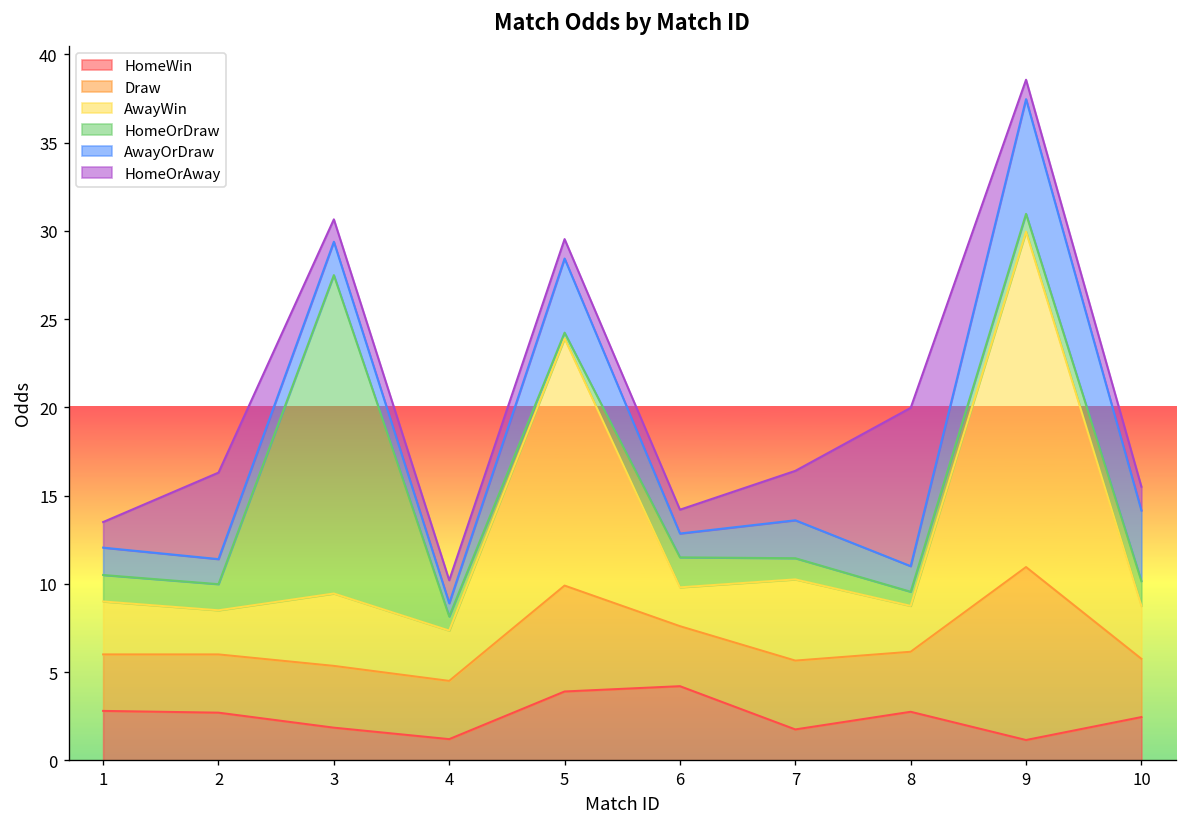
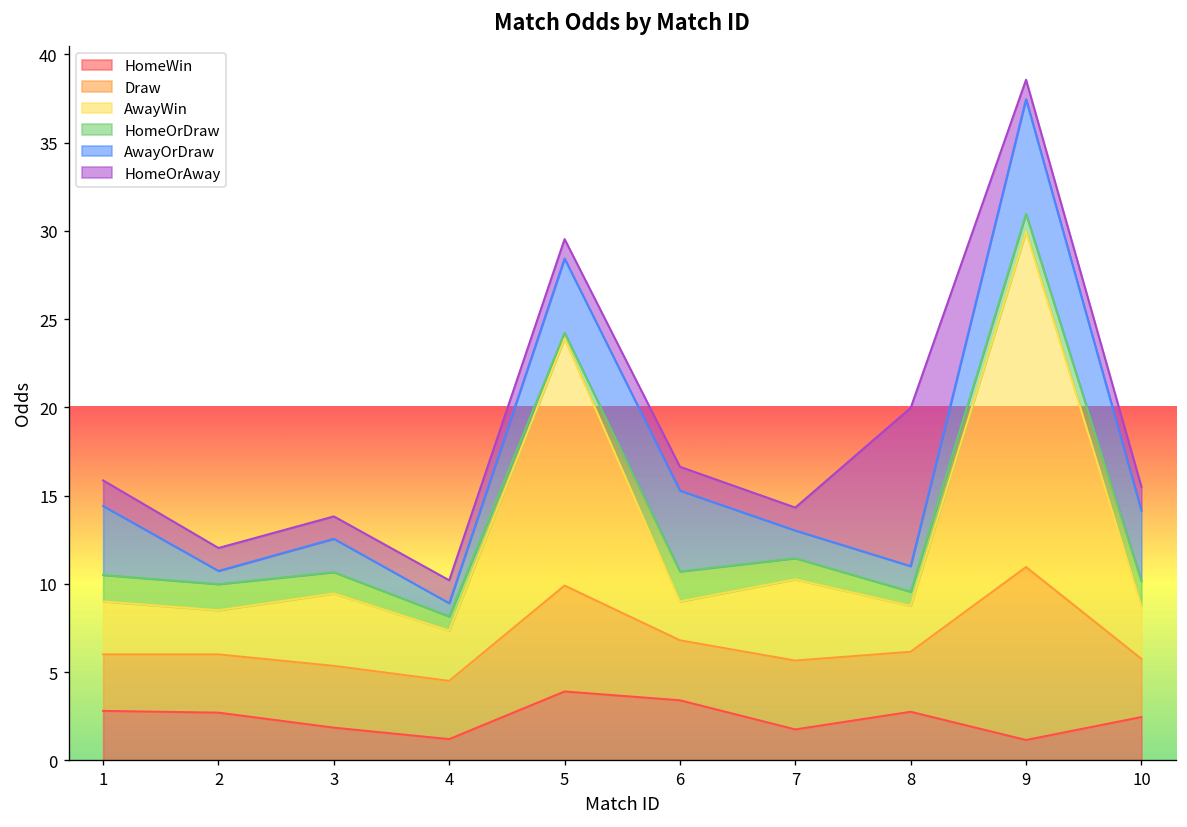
  {
    "HomeWin": {
      "1": 2.8,
      "2": 2.7,
      "3": 1.9,
      "4": 1.2,
      "5": 3.9,
-     "6": 4.2,
+     "6": 3.4,
      "7": 1.8,
      "8": 2.8,
      "9": 1.2,
      "10": 2.5
    },
    "HomeOrDraw": {
      "1": 1.5,
      "2": 1.5,
-     "3": 18.0,
+     "3": 1.2,
      "4": 0.8,
      "5": 0.3,
      "6": 1.7,
      "7": 1.2,
      "8": 0.8,
      "9": 1.0,
      "10": 1.4
    },
    "AwayOrDraw": {
-     "1": 1.6,
-     "2": 1.4,
+     "1": 3.9,
+     "2": 0.8,
      "3": 1.9,
      "4": 0.8,
      "5": 4.2,
-     "6": 1.3,
-     "7": 2.2,
+     "6": 4.6,
+     "7": 1.6,
      "8": 1.4,
      "9": 6.5,
      "10": 4.0
    },
    "HomeOrAway": {
      "1": 1.4,
-     "2": 4.9,
+     "2": 1.3,
      "3": 1.3,
      "4": 1.3,
      "5": 1.1,
      "6": 1.3,
-     "7": 2.8,
+     "7": 1.3,
      "8": 9.0,
      "9": 1.1,
      "10": 1.3
    }
  }
